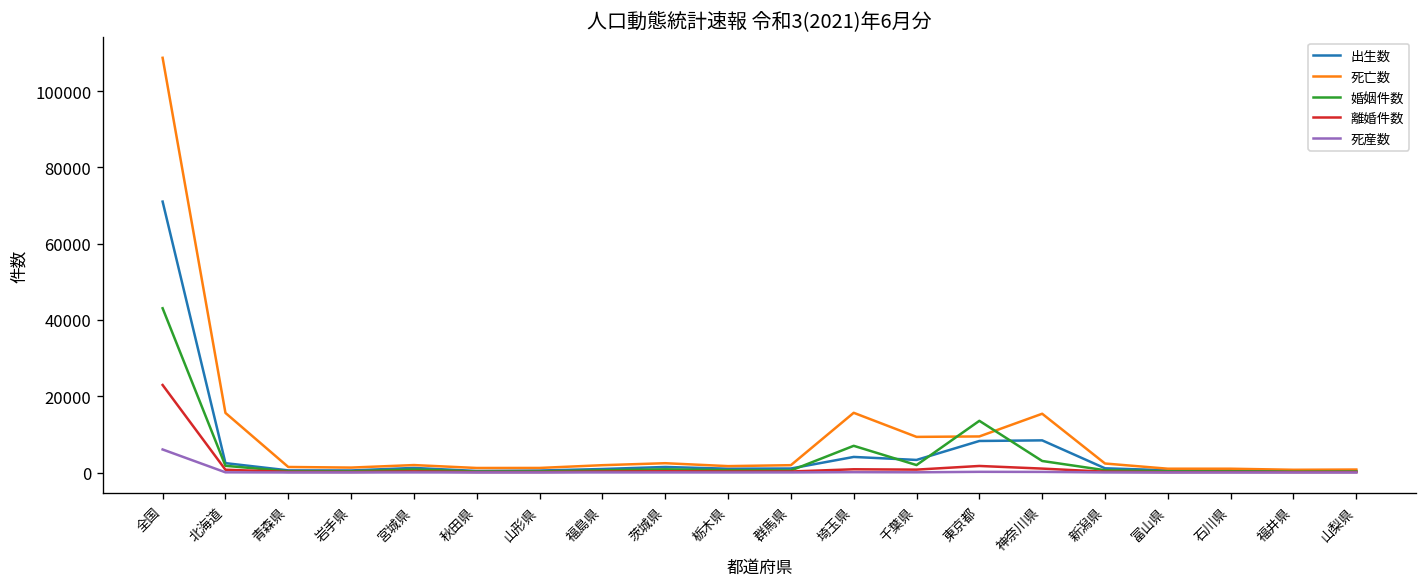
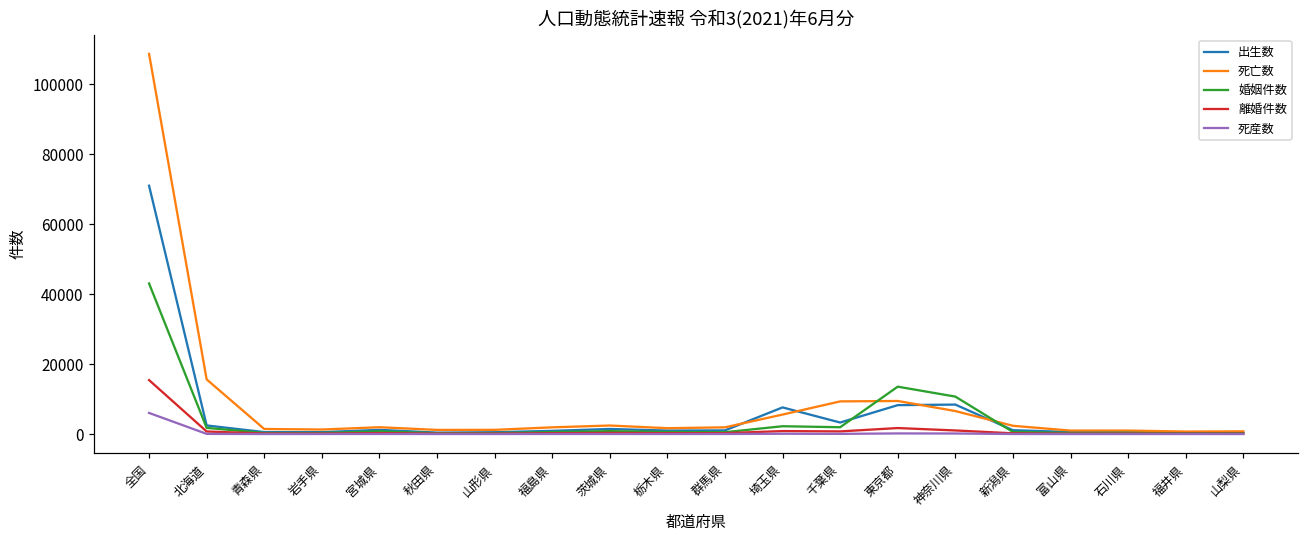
  {
    "出生数": {
      "全国": 71000,
-     "埼玉県": 4000,
+     "埼玉県": 8000,
      "千葉県": 3000,
      "東京都": 8000,
      "神奈川県": 8000
    },
    "死亡数": {
      "全国": 109000,
      "北海道": 16000,
      "青森県": 1000,
      "福島県": 2000,
      "茨城県": 2000,
      "群馬県": 2000,
-     "埼玉県": 16000,
+     "埼玉県": 6000,
      "千葉県": 9000,
      "東京都": 9000,
-     "神奈川県": 15000,
+     "神奈川県": 7000,
      "新潟県": 2000
    },
    "婚姻件数": {
      "全国": 43000,
-     "埼玉県": 7000,
+     "埼玉県": 2000,
      "千葉県": 2000,
      "東京都": 14000,
-     "神奈川県": 3000
+     "神奈川県": 11000
    },
    "離婚件数": {
-     "全国": 23000,
+     "全国": 15000,
      "東京都": 2000,
      "神奈川県": 1000
    },
    "死産数": {
      "全国": 6000,
      "東京都": 0,
      "神奈川県": 0
    }
  }
